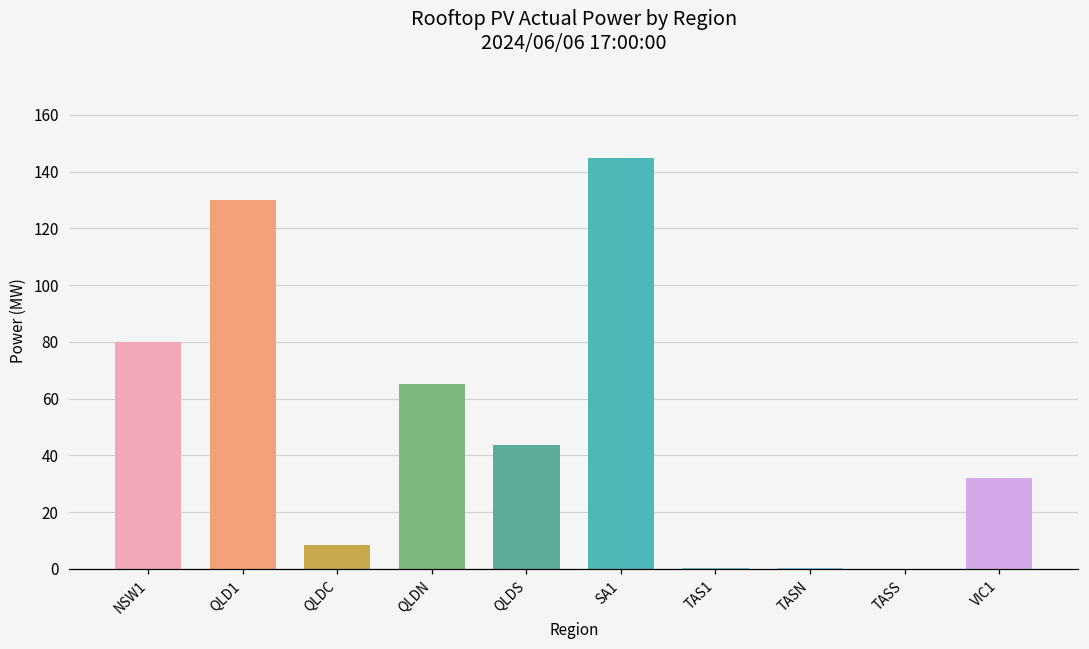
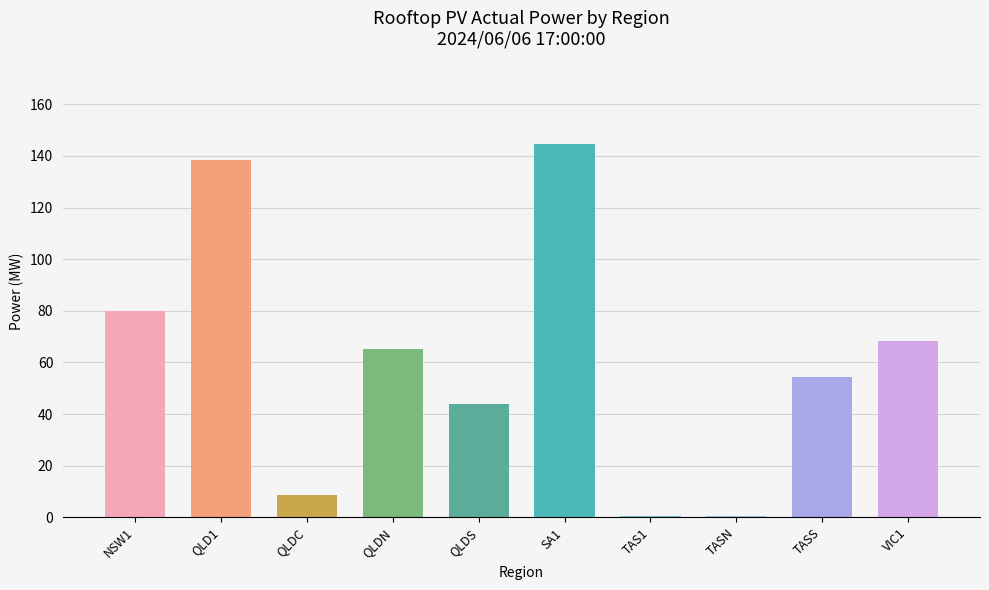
  {
    "NSW1": 80,
-   "QLD1": 130,
+   "QLD1": 138,
    "QLDC": 8,
    "QLDN": 65,
    "QLDS": 44,
    "SA1": 145,
-   "TASS": 0,
-   "VIC1": 32
+   "TASS": 54,
+   "VIC1": 68
  }
